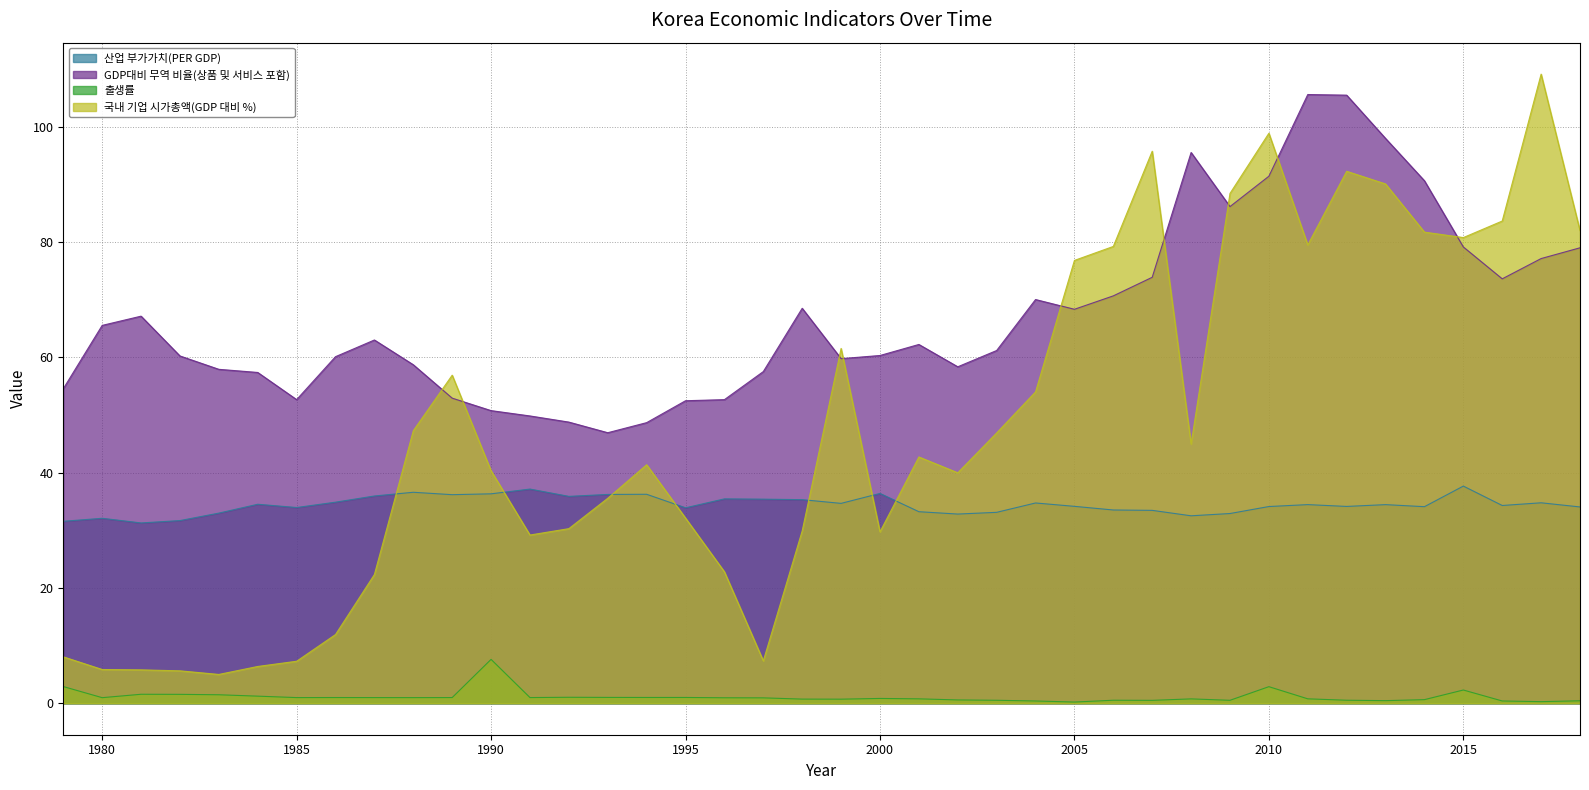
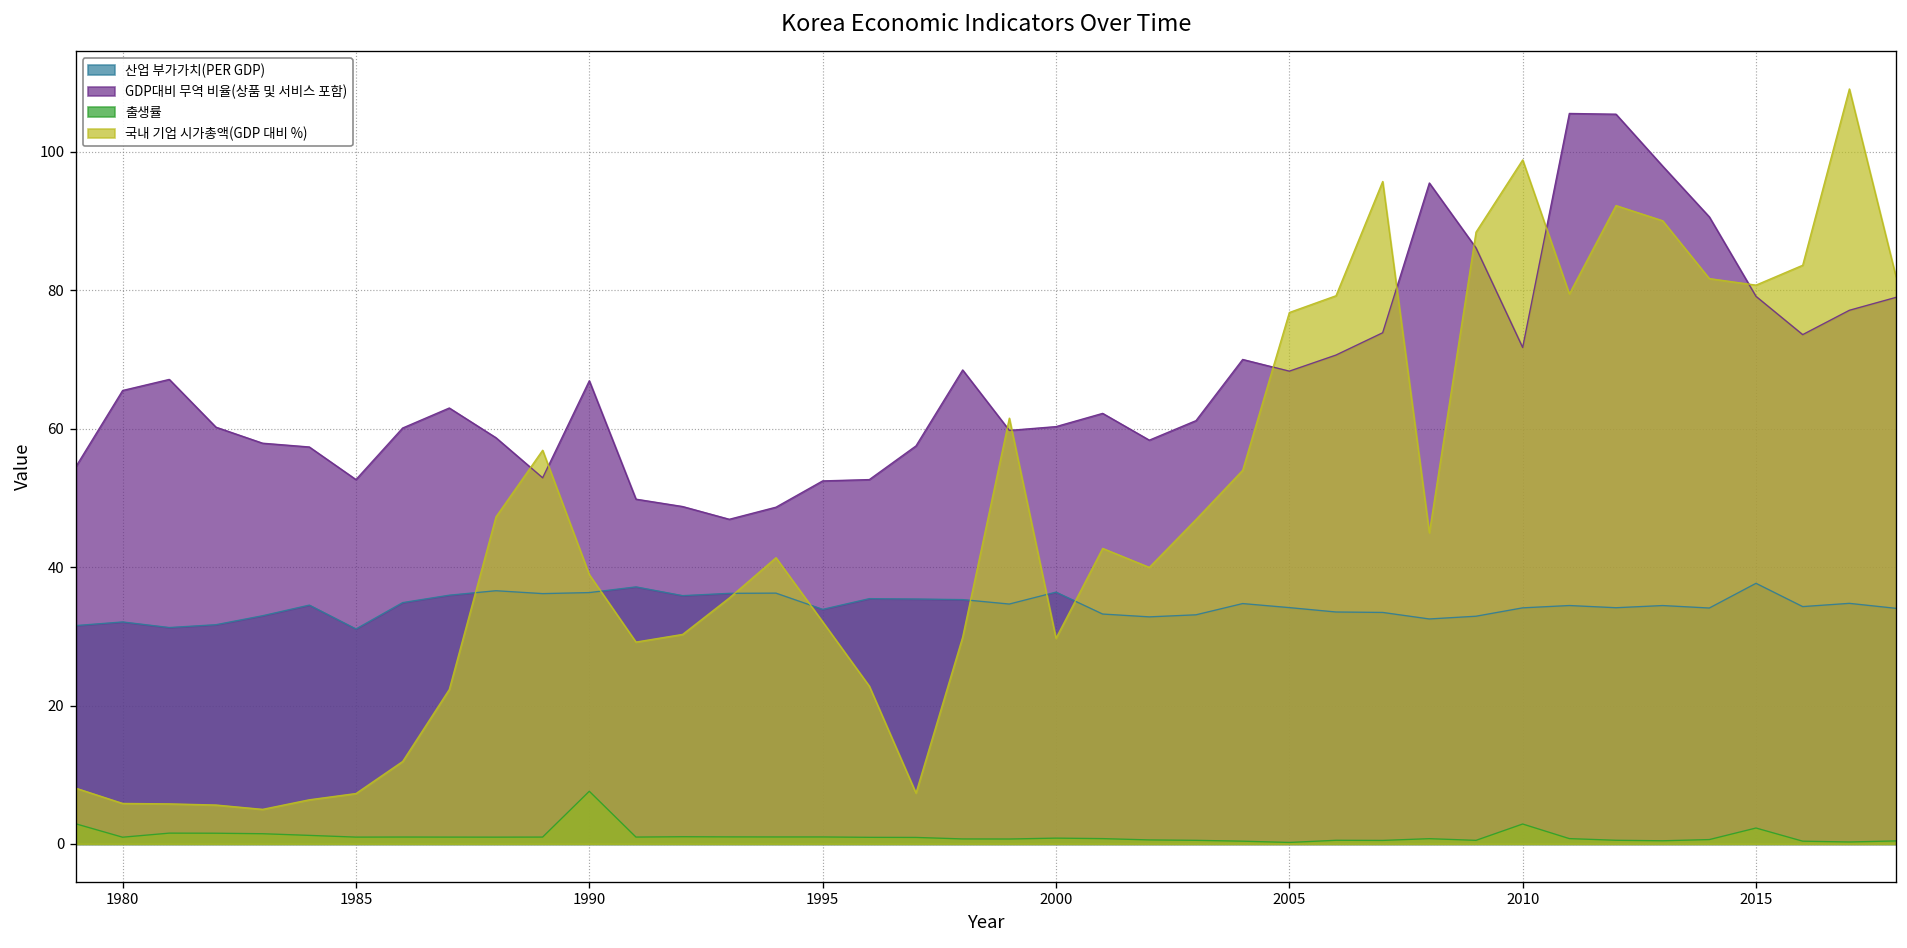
  {
    "산업 부가가치(PER GDP)": {
      "1980": 32,
-     "1985": 34,
+     "1985": 31,
      "1990": 36,
      "1995": 34,
      "2000": 36,
      "2005": 34,
      "2010": 34,
      "2015": 38
    },
    "GDP대비 무역 비율(상품 및 서비스 포함)": {
      "1980": 66,
      "1985": 53,
-     "1990": 51,
+     "1990": 67,
      "1995": 52,
      "2000": 60,
      "2005": 68,
-     "2010": 91,
+     "2010": 72,
      "2015": 79
    },
    "출생률": {
      "1980": 1,
      "1985": 1,
      "1990": 8,
      "1995": 1,
      "2000": 1,
      "2005": 0,
      "2010": 3,
      "2015": 2
    },
    "국내 기업 시가총액(GDP 대비 %)": {
      "1980": 6,
      "1985": 7,
-     "1990": 40,
+     "1990": 39,
      "1995": 32,
      "2000": 30,
      "2005": 77,
      "2010": 99,
      "2015": 81
    }
  }
